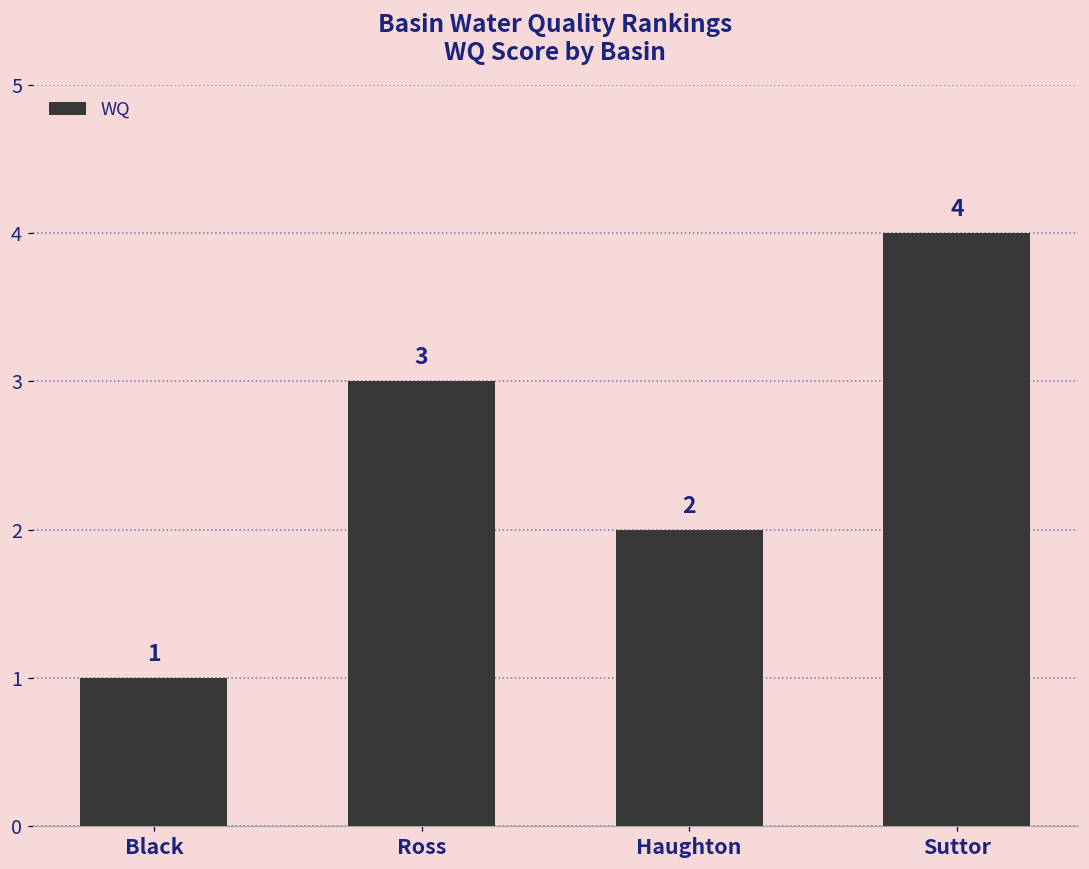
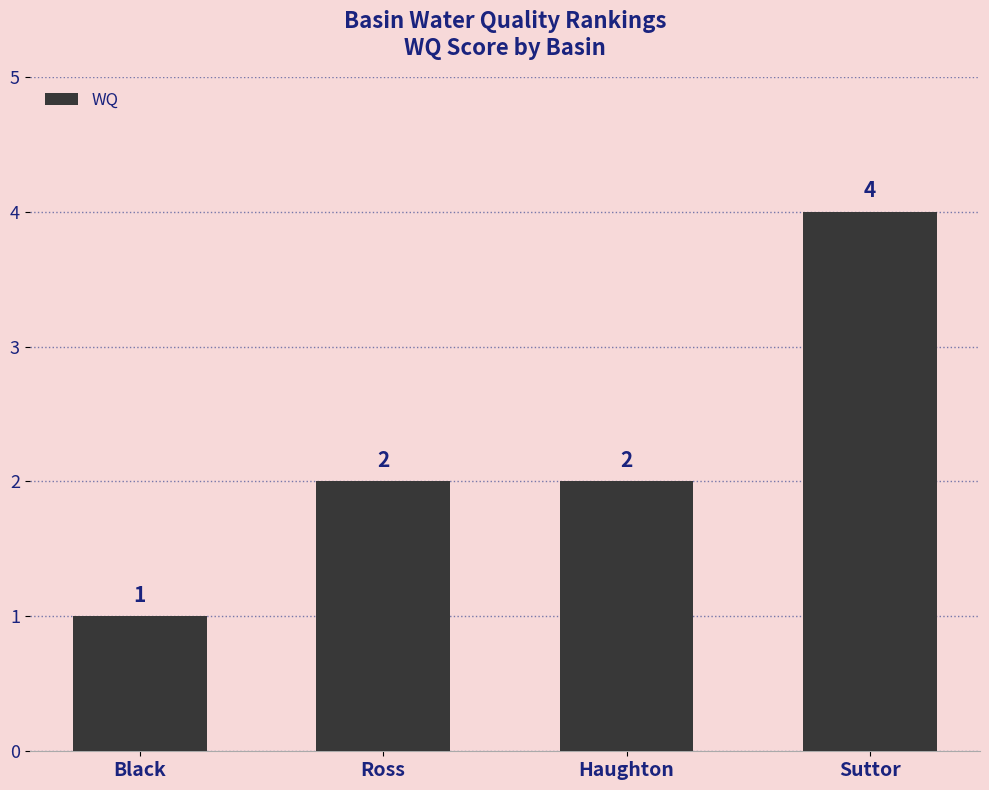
  {
    "Black": 1,
-   "Ross": 3,
+   "Ross": 2,
    "Haughton": 2,
    "Suttor": 4
  }
